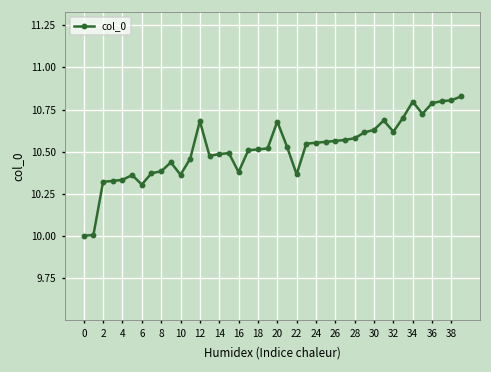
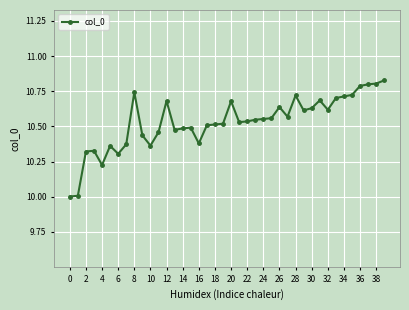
  {
    "0": 10.00,
    "2": 10.32,
-   "4": 10.33,
+   "4": 10.23,
    "6": 10.31,
-   "8": 10.38,
+   "8": 10.74,
    "10": 10.36,
    "12": 10.68,
    "14": 10.49,
    "16": 10.38,
    "18": 10.51,
    "20": 10.68,
-   "22": 10.37,
+   "22": 10.54,
    "24": 10.55,
-   "26": 10.56,
-   "28": 10.58,
+   "26": 10.64,
+   "28": 10.72,
    "30": 10.63,
    "32": 10.62,
-   "34": 10.80,
+   "34": 10.71,
    "36": 10.79,
    "38": 10.80
  }
